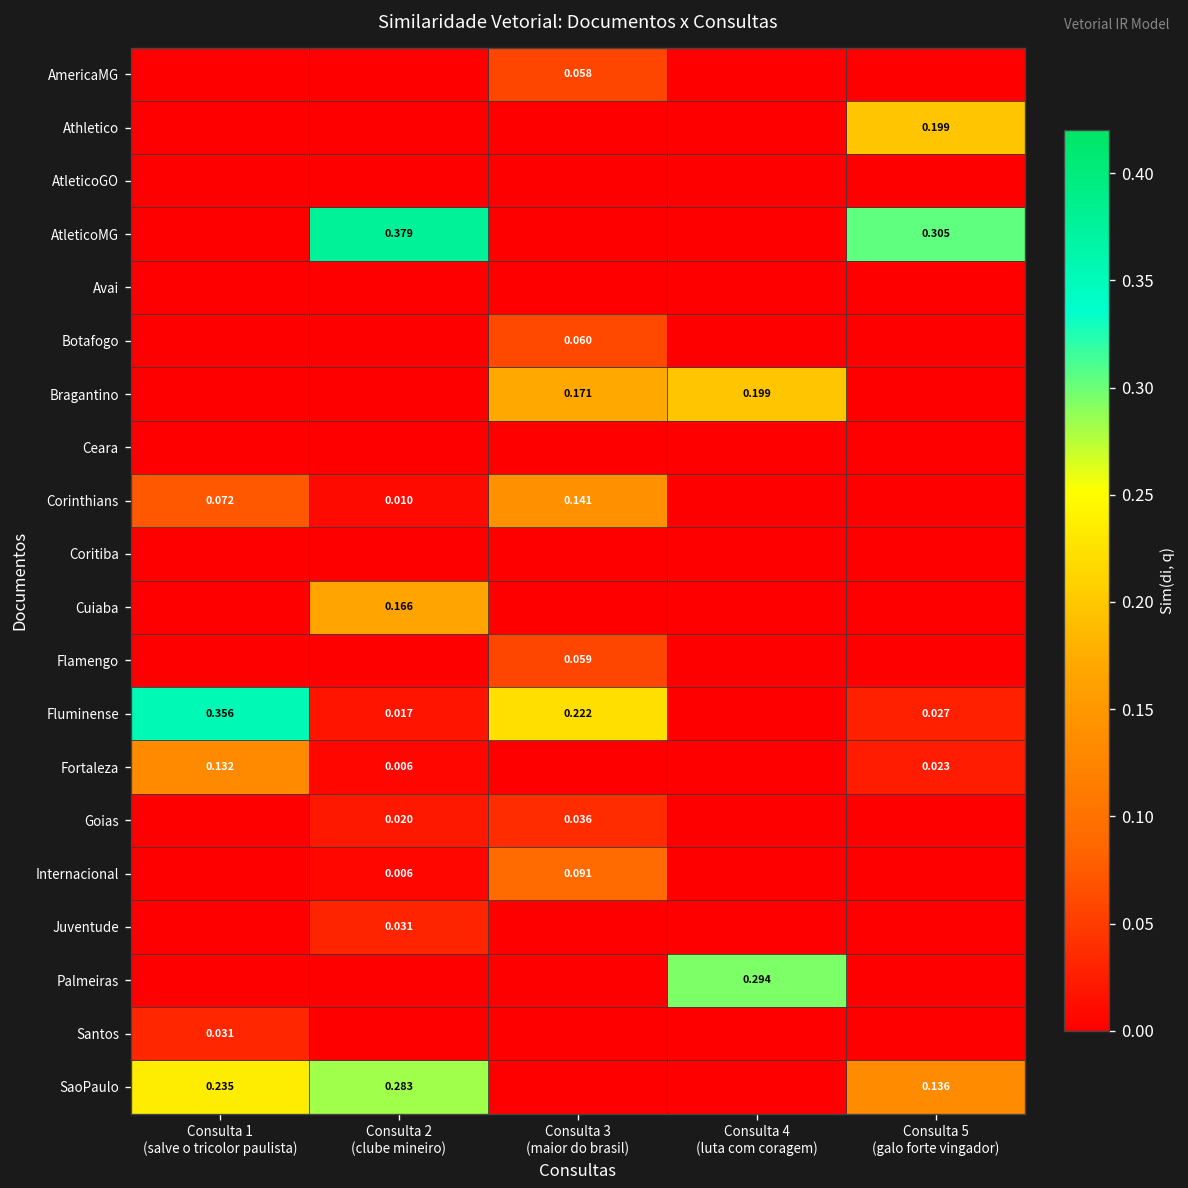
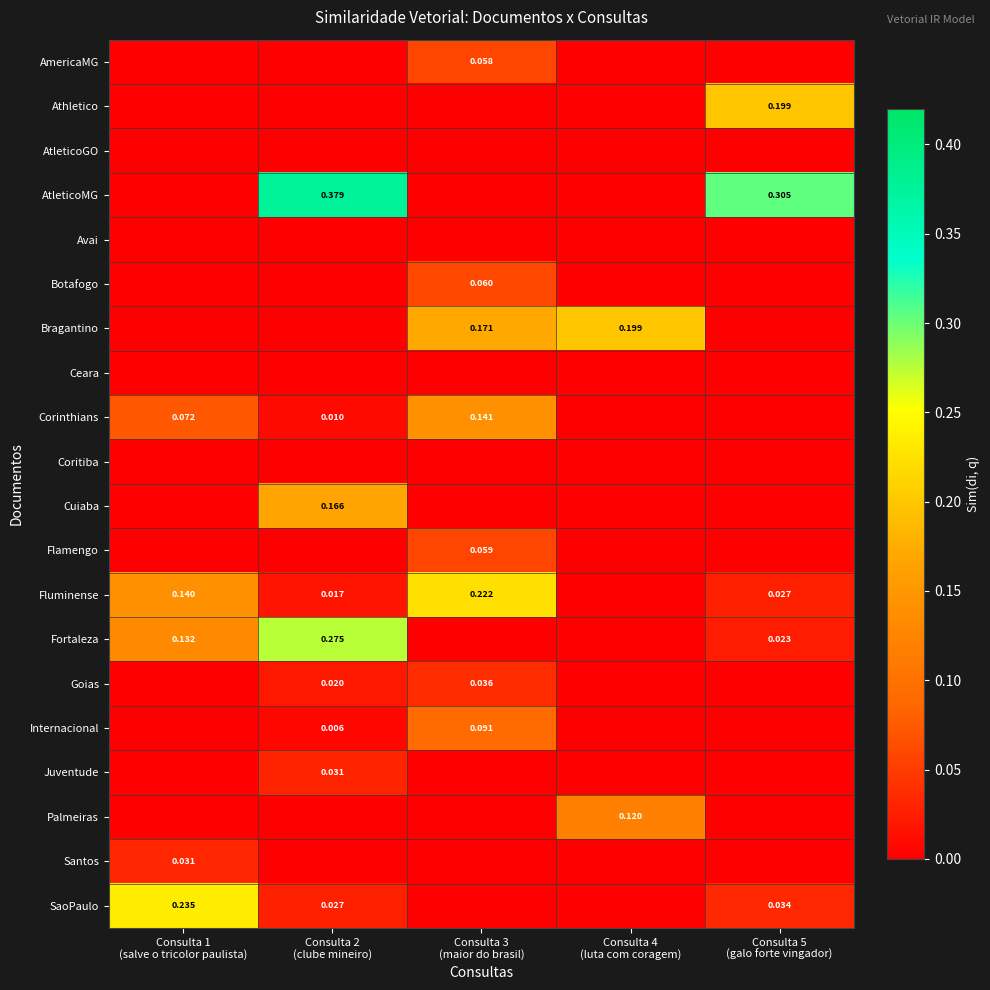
  {
    "AmericaMG": {
      "Consulta 3 (maior do brasil)": 0.058
    },
    "Athletico": {
      "Consulta 5 (galo forte vingador)": 0.199
    },
    "AtleticoMG": {
      "Consulta 2 (clube mineiro)": 0.379,
      "Consulta 5 (galo forte vingador)": 0.305
    },
    "Botafogo": {
      "Consulta 3 (maior do brasil)": 0.060
    },
    "Bragantino": {
      "Consulta 3 (maior do brasil)": 0.171,
      "Consulta 4 (luta com coragem)": 0.199
    },
    "Corinthians": {
      "Consulta 1 (salve o tricolor paulista)": 0.072,
      "Consulta 2 (clube mineiro)": 0.010,
      "Consulta 3 (maior do brasil)": 0.141
    },
    "Cuiaba": {
      "Consulta 2 (clube mineiro)": 0.166
    },
    "Flamengo": {
      "Consulta 3 (maior do brasil)": 0.059
    },
    "Fluminense": {
-     "Consulta 1 (salve o tricolor paulista)": 0.356,
+     "Consulta 1 (salve o tricolor paulista)": 0.140,
      "Consulta 2 (clube mineiro)": 0.017,
      "Consulta 3 (maior do brasil)": 0.222,
      "Consulta 5 (galo forte vingador)": 0.027
    },
    "Fortaleza": {
      "Consulta 1 (salve o tricolor paulista)": 0.132,
-     "Consulta 2 (clube mineiro)": 0.006,
+     "Consulta 2 (clube mineiro)": 0.275,
      "Consulta 5 (galo forte vingador)": 0.023
    },
    "Goias": {
      "Consulta 2 (clube mineiro)": 0.020,
      "Consulta 3 (maior do brasil)": 0.036
    },
    "Internacional": {
      "Consulta 2 (clube mineiro)": 0.006,
      "Consulta 3 (maior do brasil)": 0.091
    },
    "Juventude": {
      "Consulta 2 (clube mineiro)": 0.031
    },
    "Palmeiras": {
-     "Consulta 4 (luta com coragem)": 0.294
+     "Consulta 4 (luta com coragem)": 0.120
    },
    "Santos": {
      "Consulta 1 (salve o tricolor paulista)": 0.031
    },
    "SaoPaulo": {
      "Consulta 1 (salve o tricolor paulista)": 0.235,
-     "Consulta 2 (clube mineiro)": 0.283,
-     "Consulta 5 (galo forte vingador)": 0.136
+     "Consulta 2 (clube mineiro)": 0.027,
+     "Consulta 5 (galo forte vingador)": 0.034
    }
  }
